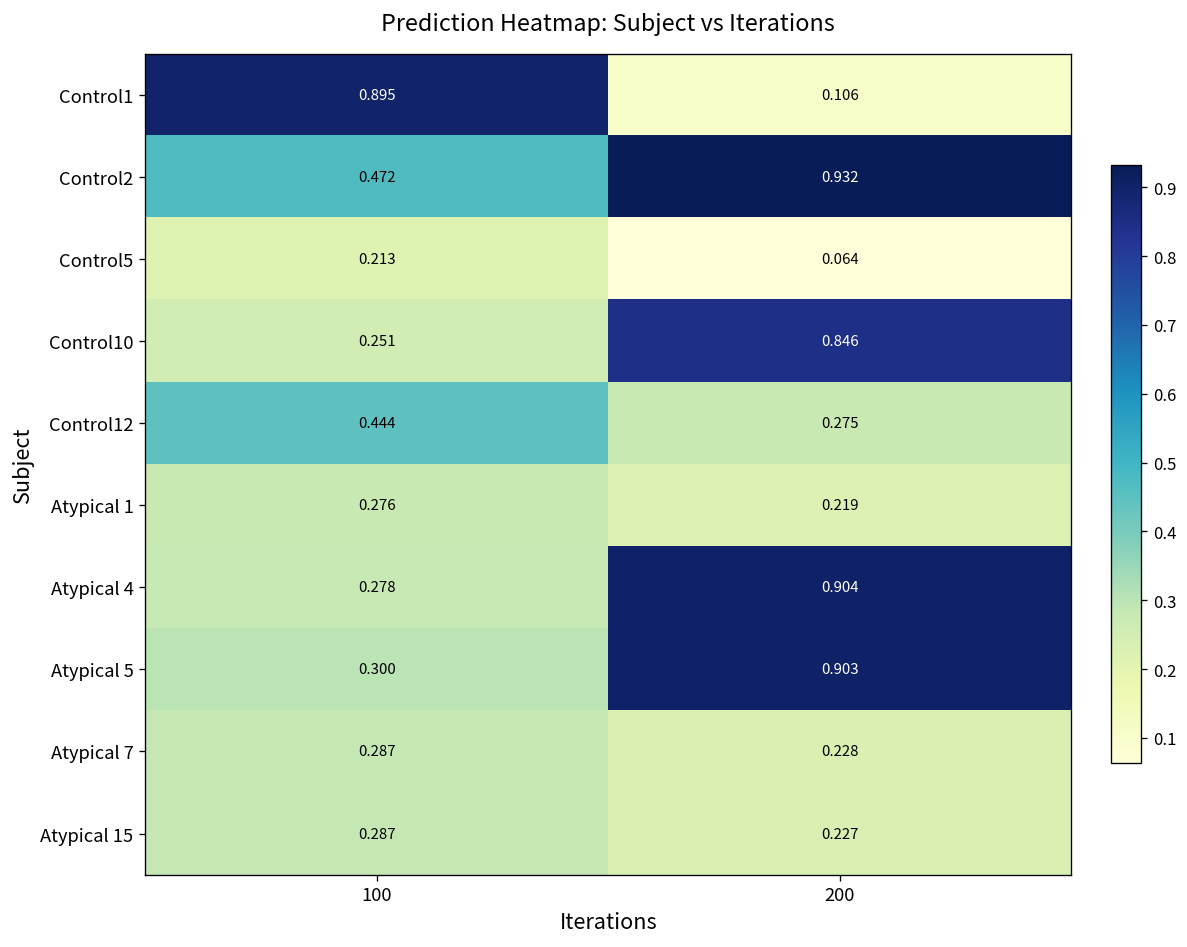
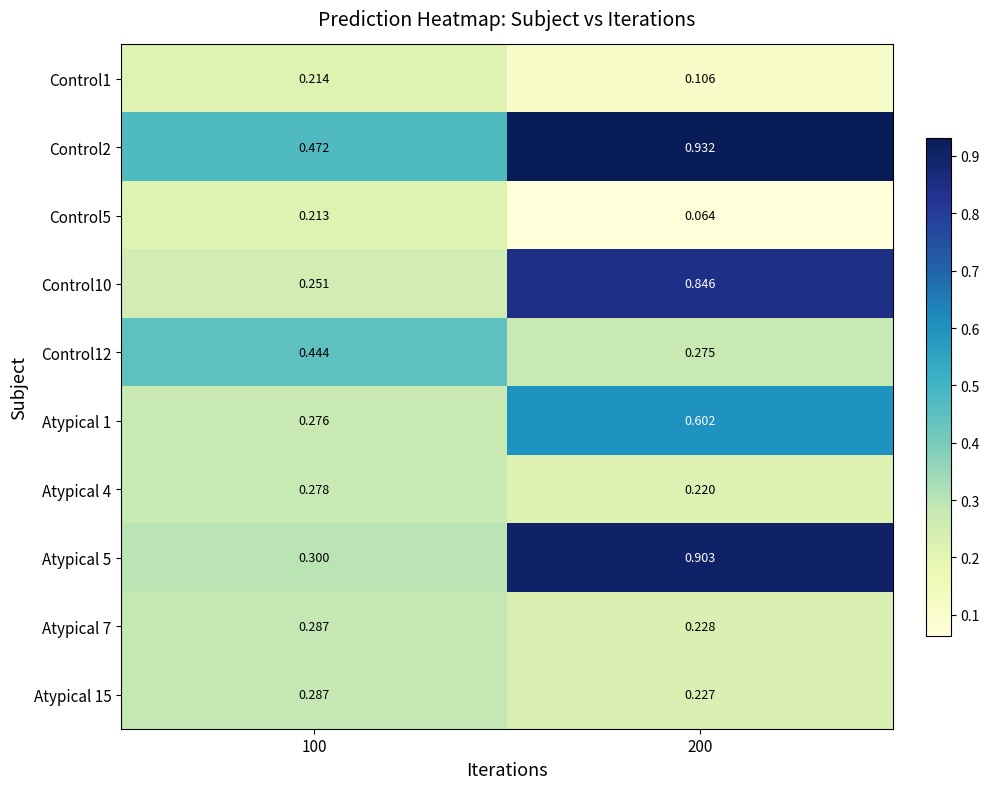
  {
    "Control1": {
-     "100": 0.895,
+     "100": 0.214,
      "200": 0.106
    },
    "Control2": {
      "100": 0.472,
      "200": 0.932
    },
    "Control5": {
      "100": 0.213,
      "200": 0.064
    },
    "Control10": {
      "100": 0.251,
      "200": 0.846
    },
    "Control12": {
      "100": 0.444,
      "200": 0.275
    },
    "Atypical 1": {
      "100": 0.276,
-     "200": 0.219
+     "200": 0.602
    },
    "Atypical 4": {
      "100": 0.278,
-     "200": 0.904
+     "200": 0.220
    },
    "Atypical 5": {
      "100": 0.300,
      "200": 0.903
    },
    "Atypical 7": {
      "100": 0.287,
      "200": 0.228
    },
    "Atypical 15": {
      "100": 0.287,
      "200": 0.227
    }
  }
